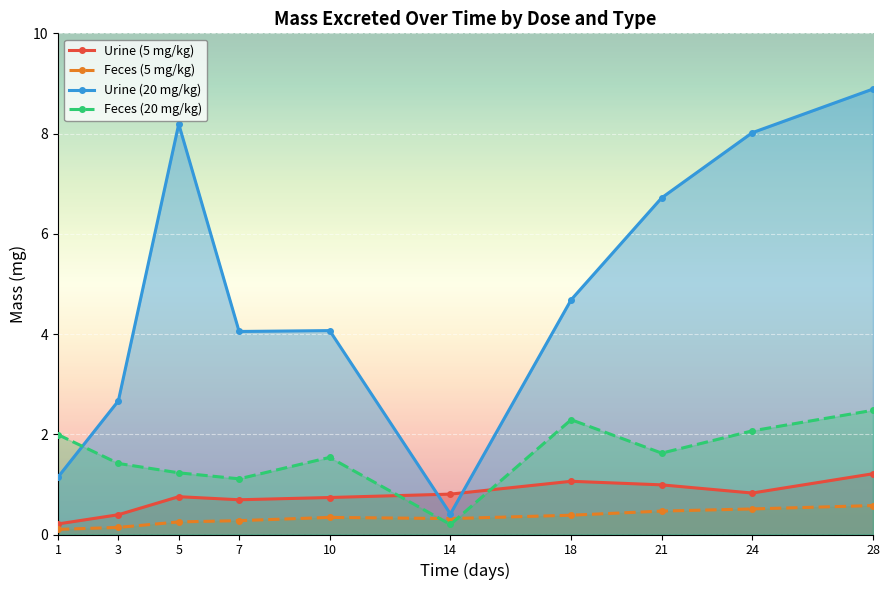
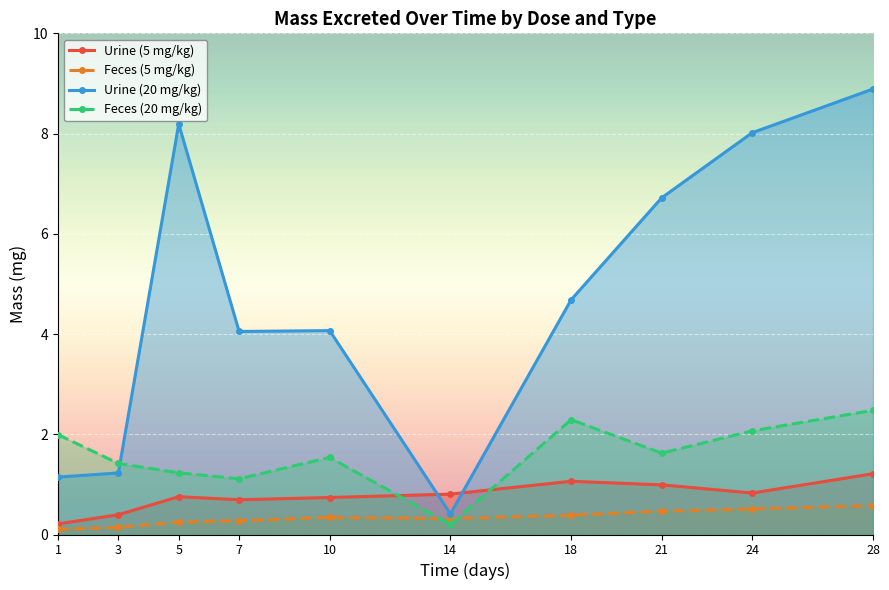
  {
    "Urine (20 mg/kg)": {
      "1": 1.1,
-     "3": 2.7,
+     "3": 1.2,
      "5": 8.2,
      "7": 4.1,
      "10": 4.1,
      "14": 0.4,
      "18": 4.7,
      "21": 6.7,
      "24": 8.0,
      "28": 8.9
    },
    "Feces (20 mg/kg)": {
      "1": 2.0,
      "3": 1.4,
      "5": 1.2,
      "7": 1.1,
      "10": 1.5,
      "14": 0.2,
      "18": 2.3,
      "21": 1.6,
      "24": 2.1,
      "28": 2.5
    }
  }
